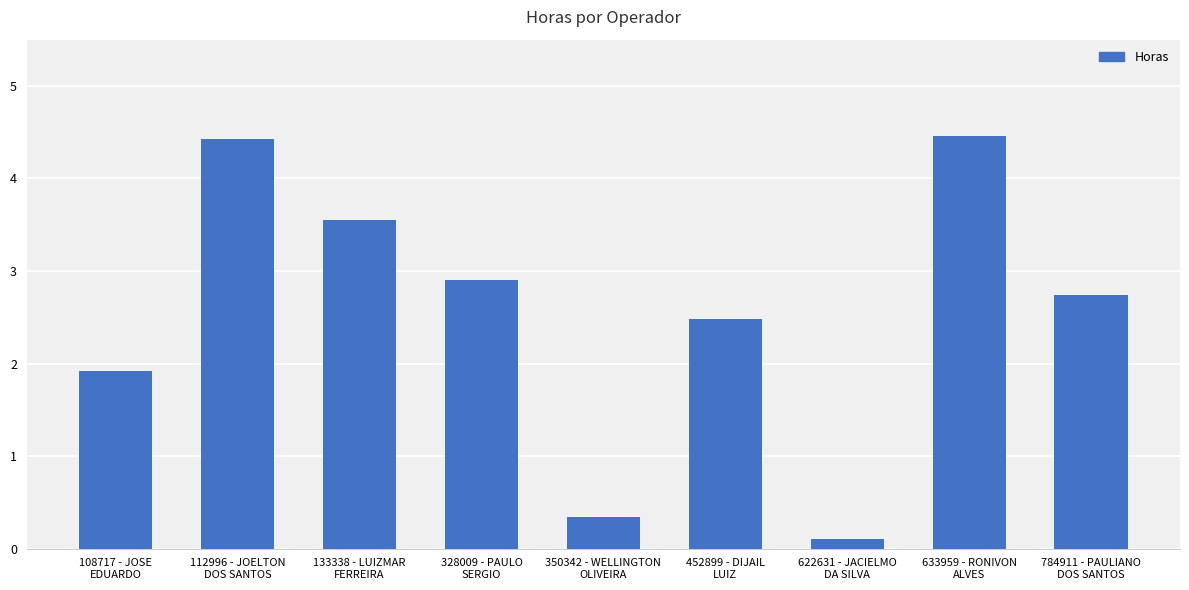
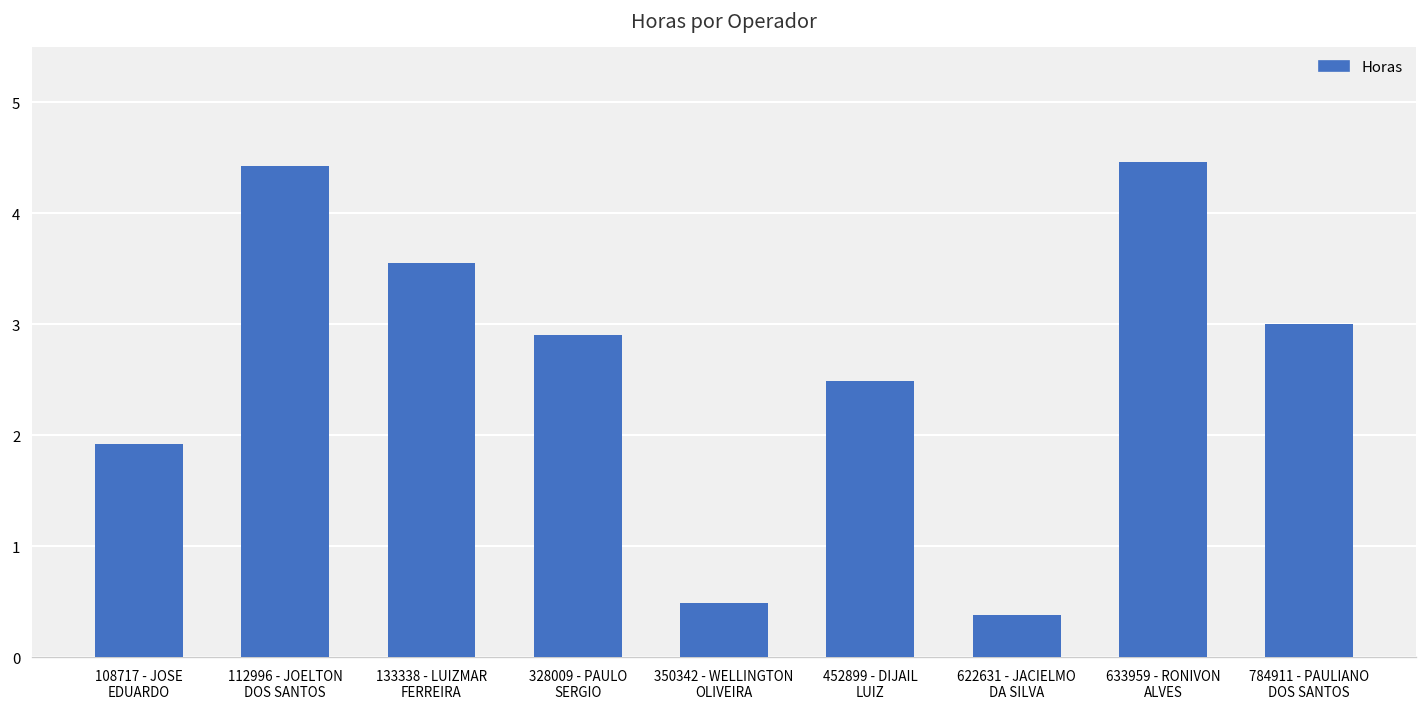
  {
    "108717 - JOSE EDUARDO": 1.9,
    "112996 - JOELTON DOS SANTOS": 4.4,
    "133338 - LUIZMAR FERREIRA": 3.6,
    "328009 - PAULO SERGIO": 2.9,
-   "350342 - WELLINGTON OLIVEIRA": 0.3,
+   "350342 - WELLINGTON OLIVEIRA": 0.5,
    "452899 - DIJAIL LUIZ": 2.5,
-   "622631 - JACIELMO DA SILVA": 0.1,
+   "622631 - JACIELMO DA SILVA": 0.4,
    "633959 - RONIVON ALVES": 4.5,
-   "784911 - PAULIANO DOS SANTOS": 2.7
+   "784911 - PAULIANO DOS SANTOS": 3.0
  }
